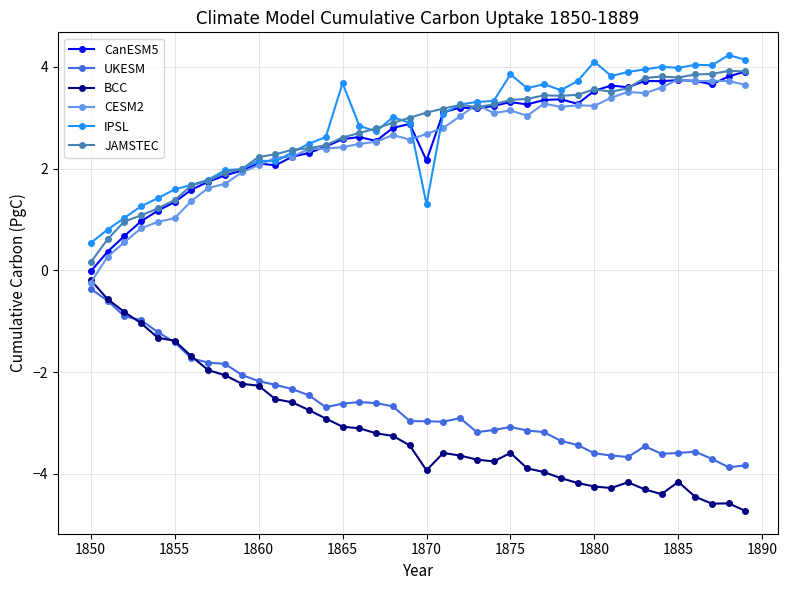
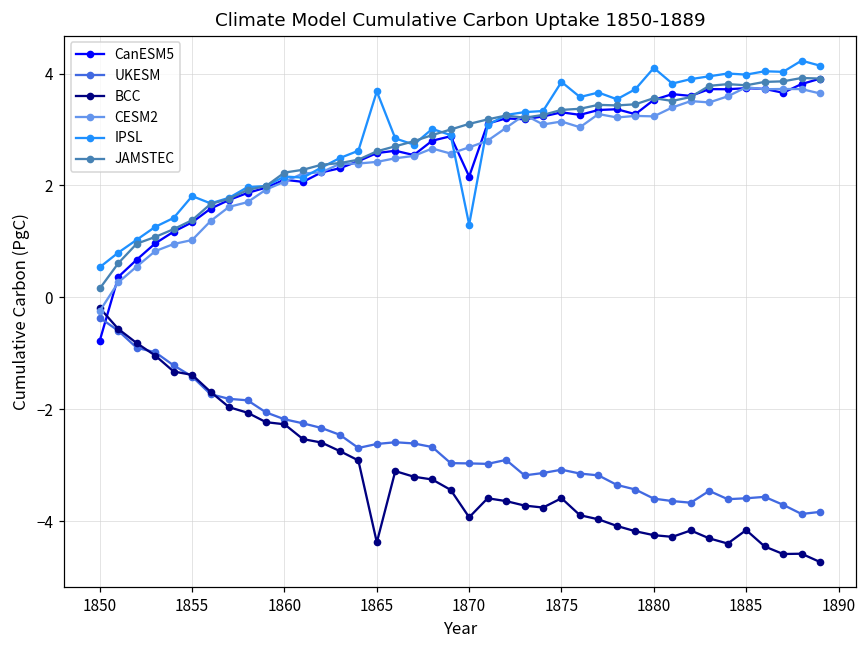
  {
    "CanESM5": {
-     "1850": 0.0,
+     "1850": -0.8,
      "1870": 2.2
    },
    "BCC": {
      "1850": -0.2,
      "1860": -2.3,
-     "1865": -3.1,
+     "1865": -4.4,
      "1870": -3.9,
      "1875": -3.6,
      "1880": -4.2,
      "1885": -4.2
    },
    "IPSL": {
      "1850": 0.5,
-     "1855": 1.6,
+     "1855": 1.8,
      "1860": 2.2,
      "1865": 3.7,
      "1870": 1.3,
      "1875": 3.9,
      "1880": 4.1,
      "1885": 4.0
    }
  }
